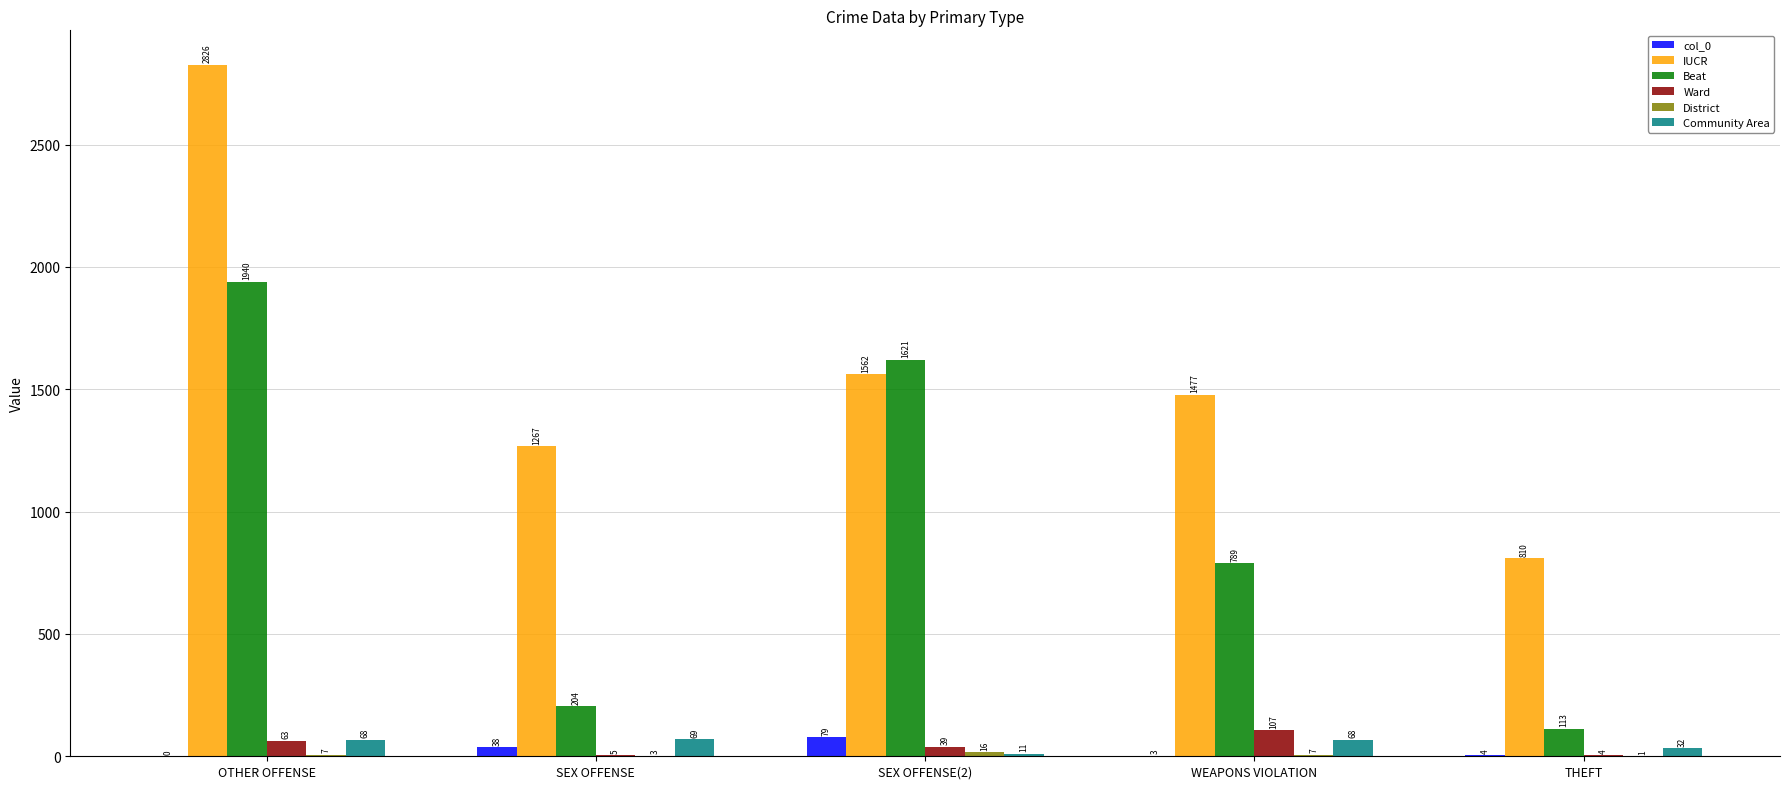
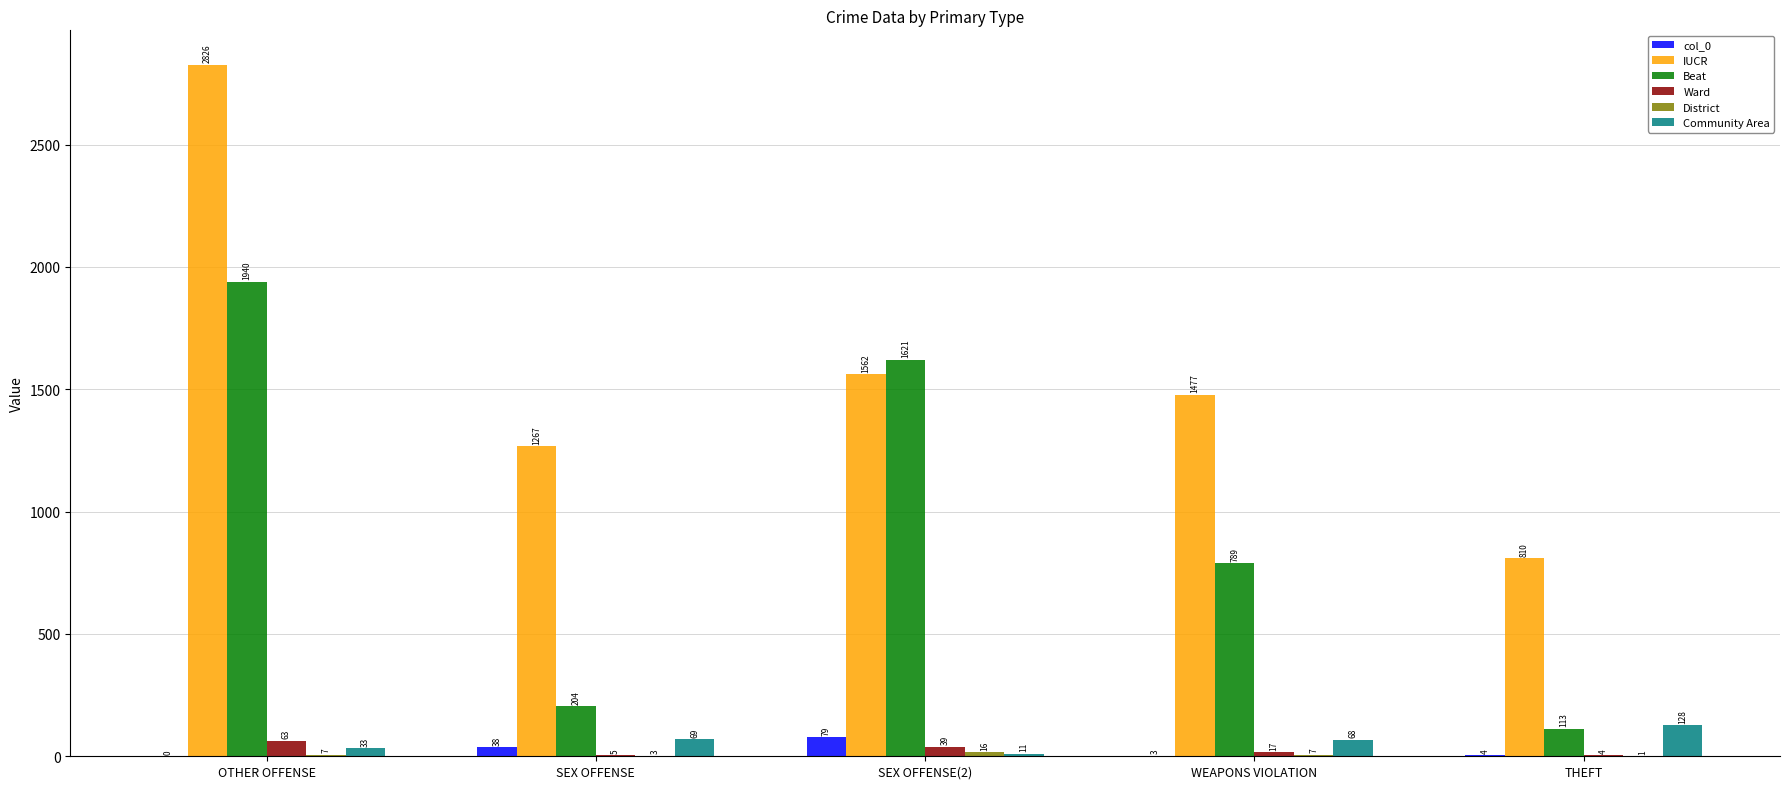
  {
    "col_0": {
      "OTHER OFFENSE": 0,
      "SEX OFFENSE": 38,
      "SEX OFFENSE(2)": 79,
      "WEAPONS VIOLATION": 3,
      "THEFT": 4
    },
    "IUCR": {
      "OTHER OFFENSE": 2826,
      "SEX OFFENSE": 1267,
      "SEX OFFENSE(2)": 1562,
      "WEAPONS VIOLATION": 1477,
      "THEFT": 810
    },
    "Beat": {
      "OTHER OFFENSE": 1940,
      "SEX OFFENSE": 204,
      "SEX OFFENSE(2)": 1621,
      "WEAPONS VIOLATION": 789,
      "THEFT": 113
    },
    "Ward": {
      "OTHER OFFENSE": 63,
      "SEX OFFENSE": 5,
      "SEX OFFENSE(2)": 39,
-     "WEAPONS VIOLATION": 107,
+     "WEAPONS VIOLATION": 17,
      "THEFT": 4
    },
    "District": {
      "OTHER OFFENSE": 7,
      "SEX OFFENSE": 3,
      "SEX OFFENSE(2)": 16,
      "WEAPONS VIOLATION": 7,
      "THEFT": 1
    },
    "Community Area": {
-     "OTHER OFFENSE": 68,
+     "OTHER OFFENSE": 33,
      "SEX OFFENSE": 69,
      "SEX OFFENSE(2)": 11,
      "WEAPONS VIOLATION": 68,
-     "THEFT": 32
+     "THEFT": 128
    }
  }
